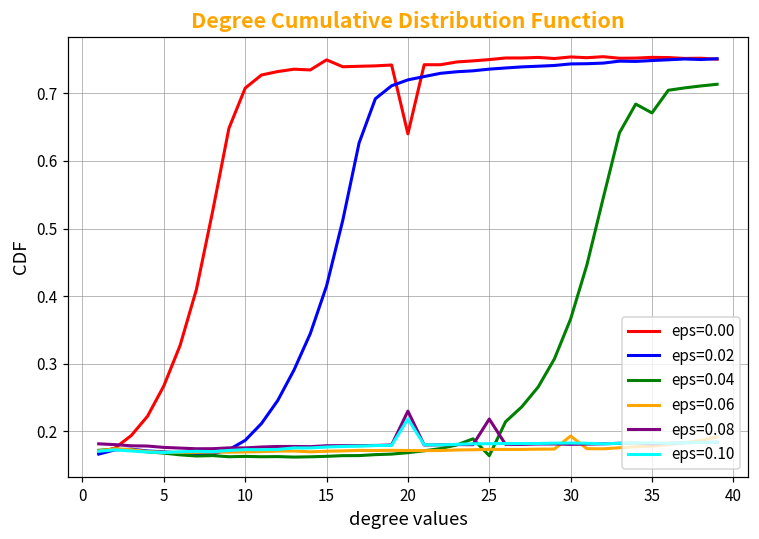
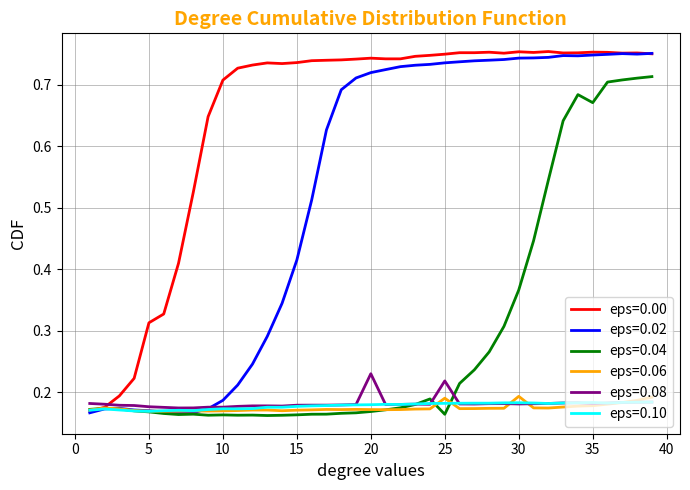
  {
    "eps=0.00": {
-     "5": 0.27,
+     "5": 0.31,
      "10": 0.71,
-     "15": 0.75,
-     "20": 0.64,
+     "15": 0.74,
+     "20": 0.74,
      "25": 0.75,
      "30": 0.75,
      "35": 0.75
    },
    "eps=0.02": {
      "10": 0.19,
      "15": 0.42,
      "20": 0.72,
      "25": 0.74,
      "30": 0.74,
      "35": 0.75
    },
    "eps=0.04": {
      "10": 0.16,
      "15": 0.16,
      "25": 0.16,
      "30": 0.37,
      "35": 0.67
    },
    "eps=0.06": {
      "15": 0.17,
-     "25": 0.17,
+     "25": 0.19,
      "30": 0.19
    },
    "eps=0.08": {
      "5": 0.18,
      "20": 0.23,
      "25": 0.22
    },
    "eps=0.10": {
-     "20": 0.22,
+     "20": 0.18,
      "25": 0.18
    }
  }
